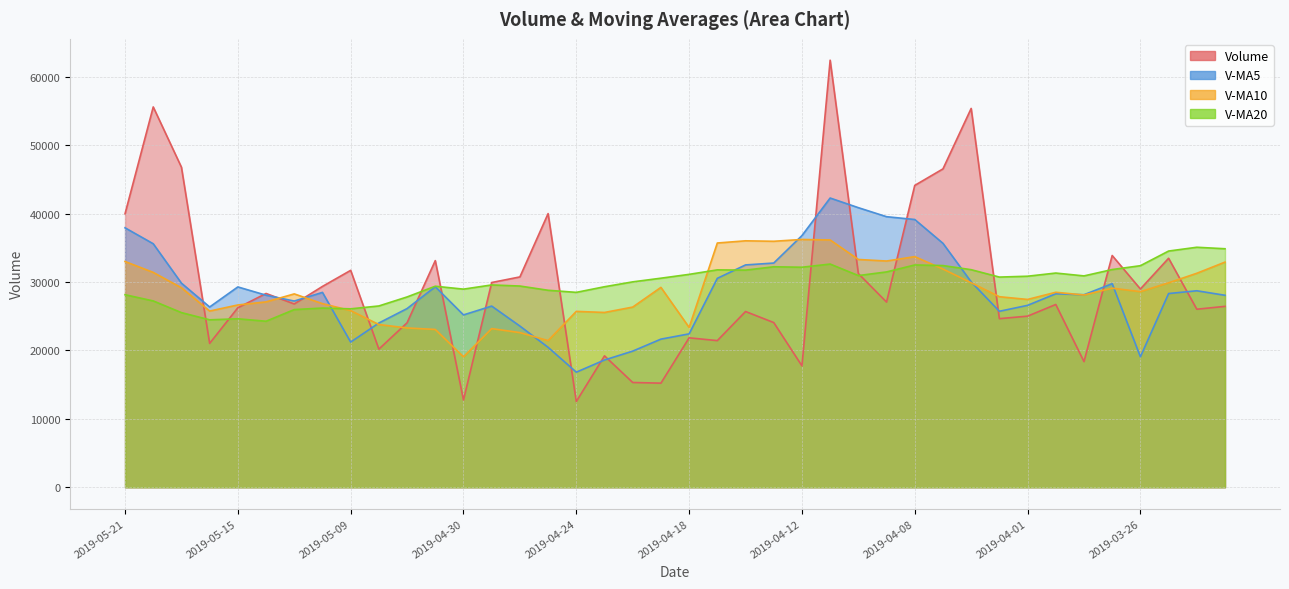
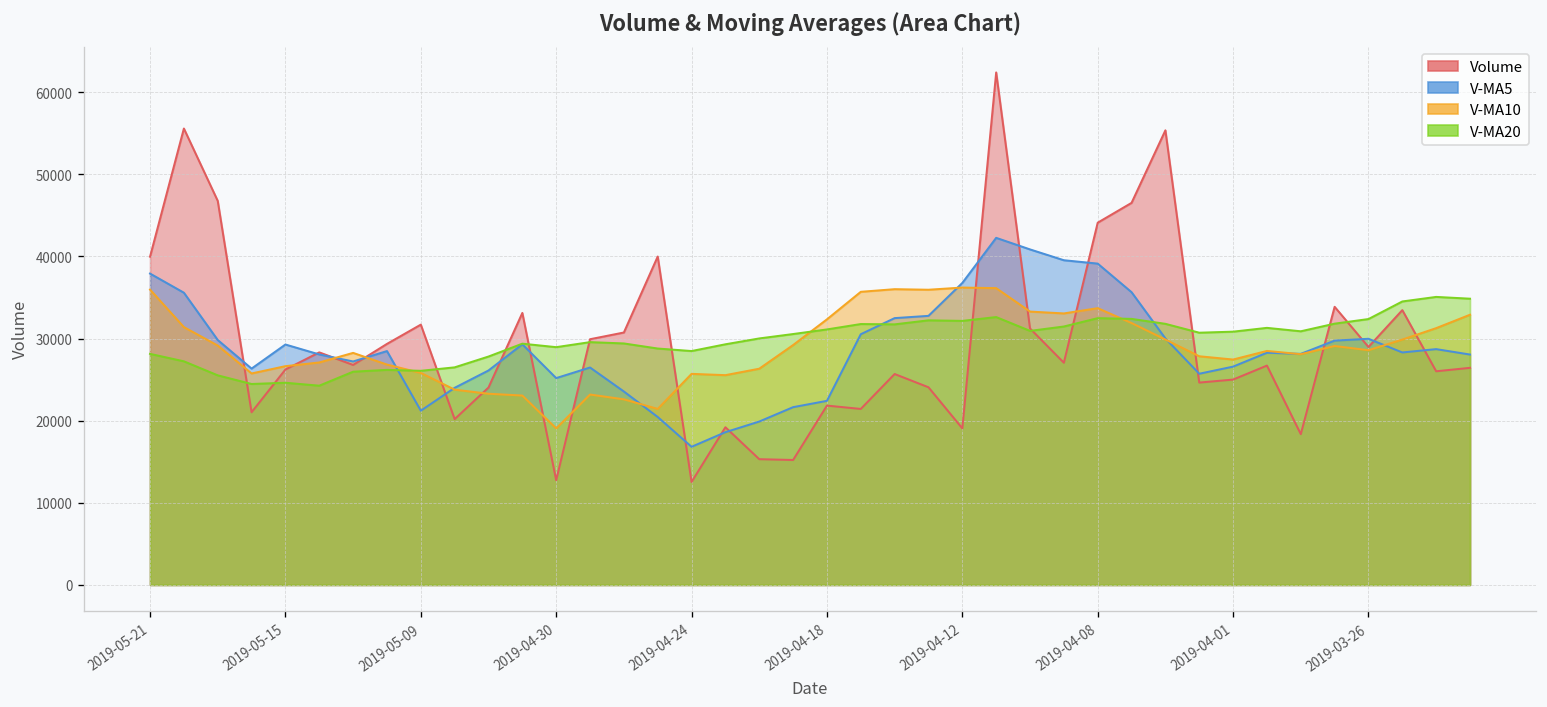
  {
    "Volume": {
      "2019-05-21": 40000,
      "2019-05-15": 26000,
      "2019-05-09": 32000,
      "2019-04-30": 13000,
      "2019-04-24": 13000,
      "2019-04-18": 22000,
-     "2019-04-12": 18000,
+     "2019-04-12": 19000,
      "2019-04-08": 44000,
      "2019-04-01": 25000,
      "2019-03-26": 29000
    },
    "V-MA5": {
      "2019-05-21": 38000,
      "2019-05-15": 29000,
      "2019-05-09": 21000,
      "2019-04-30": 25000,
      "2019-04-24": 17000,
      "2019-04-18": 22000,
      "2019-04-12": 37000,
      "2019-04-08": 39000,
      "2019-04-01": 27000,
-     "2019-03-26": 19000
+     "2019-03-26": 30000
    },
    "V-MA10": {
-     "2019-05-21": 33000,
+     "2019-05-21": 36000,
      "2019-05-15": 27000,
      "2019-04-30": 19000,
      "2019-04-24": 26000,
-     "2019-04-18": 23000,
+     "2019-04-18": 32000,
      "2019-04-12": 36000,
      "2019-04-08": 34000,
      "2019-04-01": 27000,
      "2019-03-26": 29000
    },
    "V-MA20": {
      "2019-05-21": 28000,
      "2019-05-15": 25000,
      "2019-04-30": 29000,
      "2019-04-24": 28000,
      "2019-04-18": 31000,
      "2019-04-12": 32000,
      "2019-04-08": 32000,
      "2019-04-01": 31000,
      "2019-03-26": 32000
    }
  }
